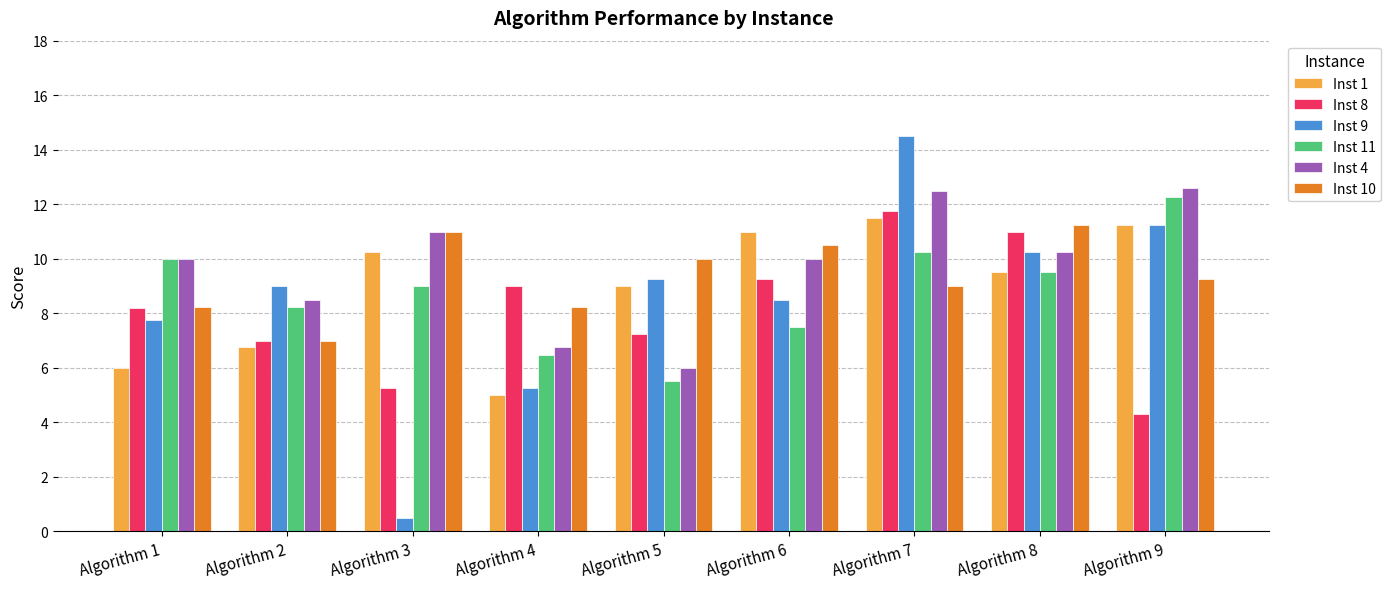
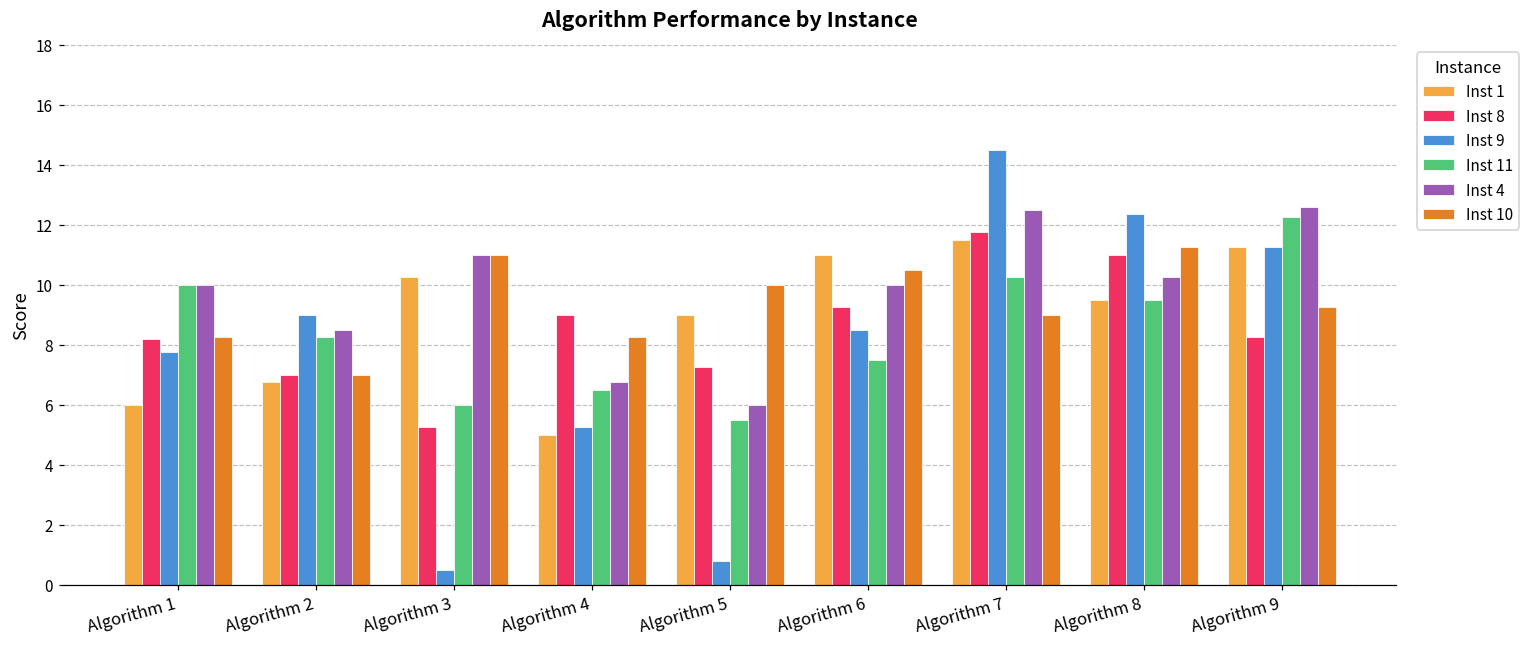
  {
    "Inst 8": {
      "Algorithm 1": 8.2,
      "Algorithm 2": 7.0,
      "Algorithm 3": 5.3,
      "Algorithm 4": 9.0,
      "Algorithm 5": 7.3,
      "Algorithm 6": 9.3,
      "Algorithm 7": 11.8,
      "Algorithm 8": 11.0,
-     "Algorithm 9": 4.3
+     "Algorithm 9": 8.3
    },
    "Inst 9": {
      "Algorithm 1": 7.8,
      "Algorithm 2": 9.0,
      "Algorithm 3": 0.5,
      "Algorithm 4": 5.3,
-     "Algorithm 5": 9.3,
+     "Algorithm 5": 0.8,
      "Algorithm 6": 8.5,
      "Algorithm 7": 14.5,
-     "Algorithm 8": 10.3,
+     "Algorithm 8": 12.4,
      "Algorithm 9": 11.3
    },
    "Inst 11": {
      "Algorithm 1": 10,
      "Algorithm 2": 8.3,
-     "Algorithm 3": 9,
+     "Algorithm 3": 6,
      "Algorithm 4": 6.5,
      "Algorithm 5": 5.5,
      "Algorithm 6": 7.5,
      "Algorithm 7": 10.3,
      "Algorithm 8": 9.5,
      "Algorithm 9": 12.3
    },
    "Inst 4": {
      "Algorithm 1": 10.0,
      "Algorithm 2": 8.5,
      "Algorithm 3": 11.0,
      "Algorithm 4": 6.8,
      "Algorithm 5": 6.0,
      "Algorithm 6": 10.0,
      "Algorithm 7": 12.5,
      "Algorithm 8": 10.3,
      "Algorithm 9": 12.6
    }
  }
